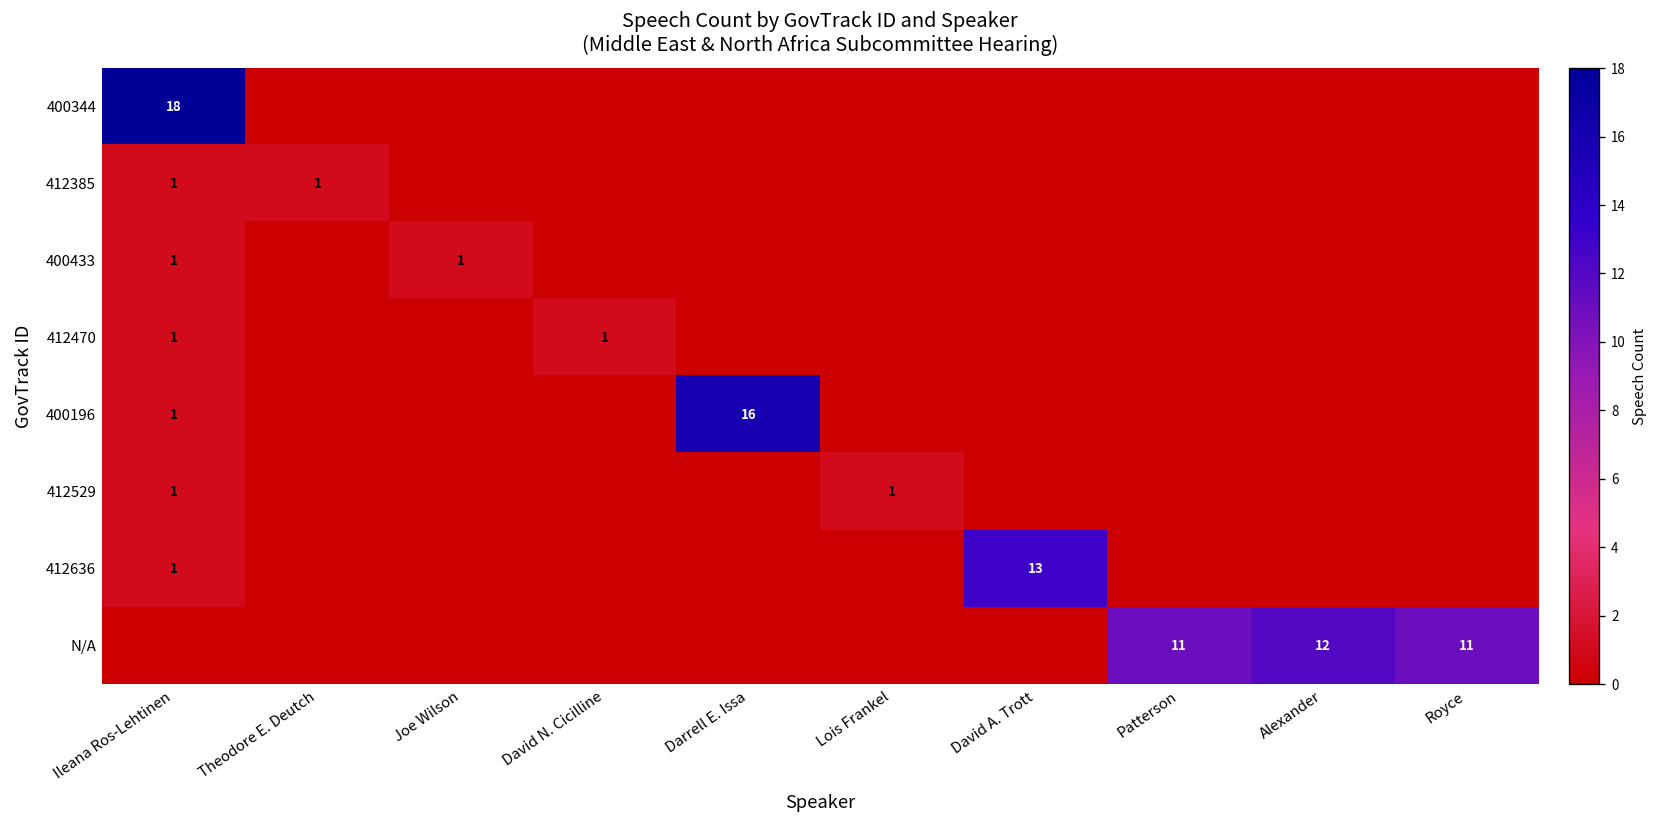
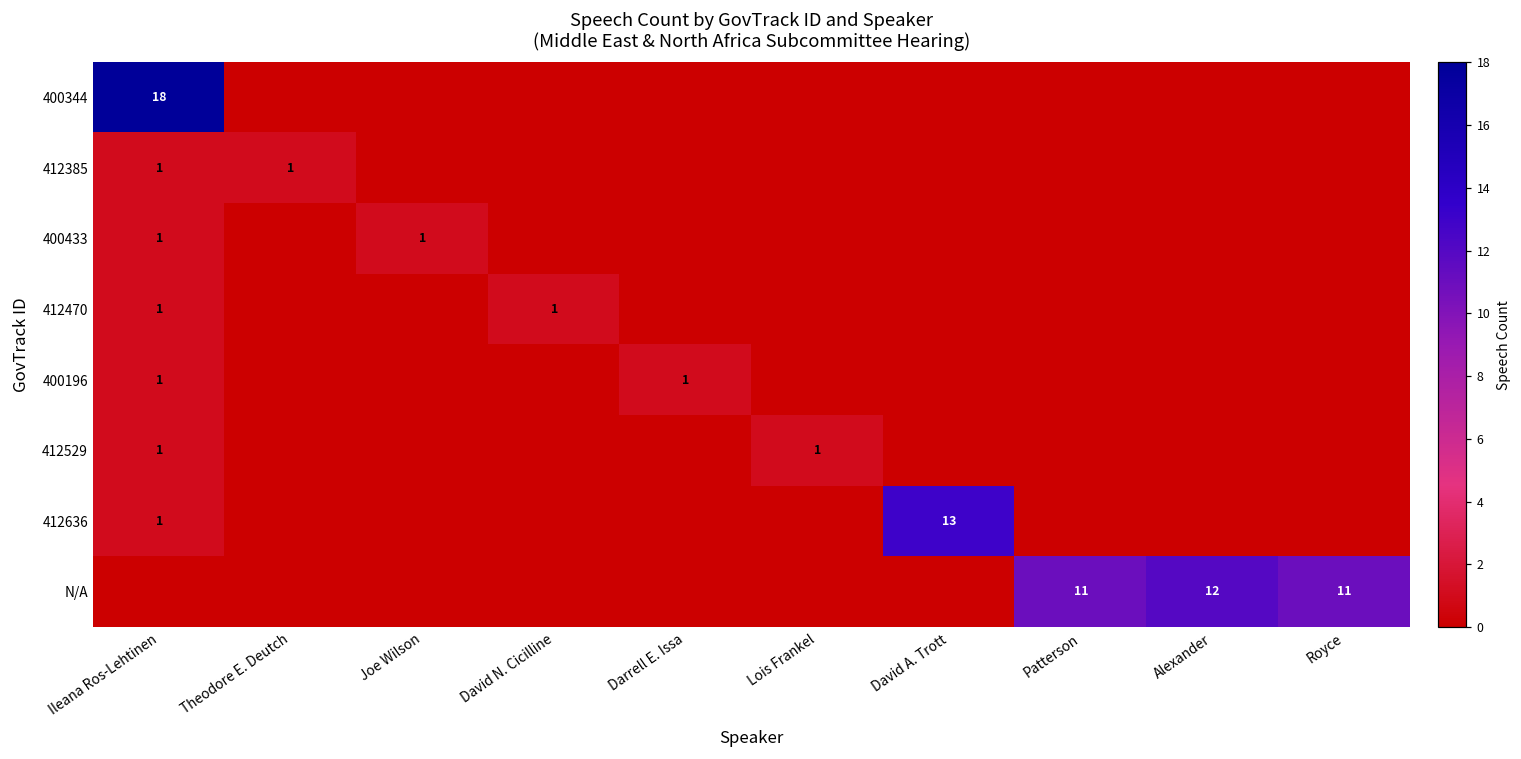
  {
    "400344": {
      "Ileana Ros-Lehtinen": 18
    },
    "412385": {
      "Ileana Ros-Lehtinen": 1,
      "Theodore E. Deutch": 1
    },
    "400433": {
      "Ileana Ros-Lehtinen": 1,
      "Joe Wilson": 1
    },
    "412470": {
      "Ileana Ros-Lehtinen": 1,
      "David N. Cicilline": 1
    },
    "400196": {
      "Ileana Ros-Lehtinen": 1,
-     "Darrell E. Issa": 16
+     "Darrell E. Issa": 1
    },
    "412529": {
      "Ileana Ros-Lehtinen": 1,
      "Lois Frankel": 1
    },
    "412636": {
      "Ileana Ros-Lehtinen": 1,
      "David A. Trott": 13
    },
    "N/A": {
      "Patterson": 11,
      "Alexander": 12,
      "Royce": 11
    }
  }
